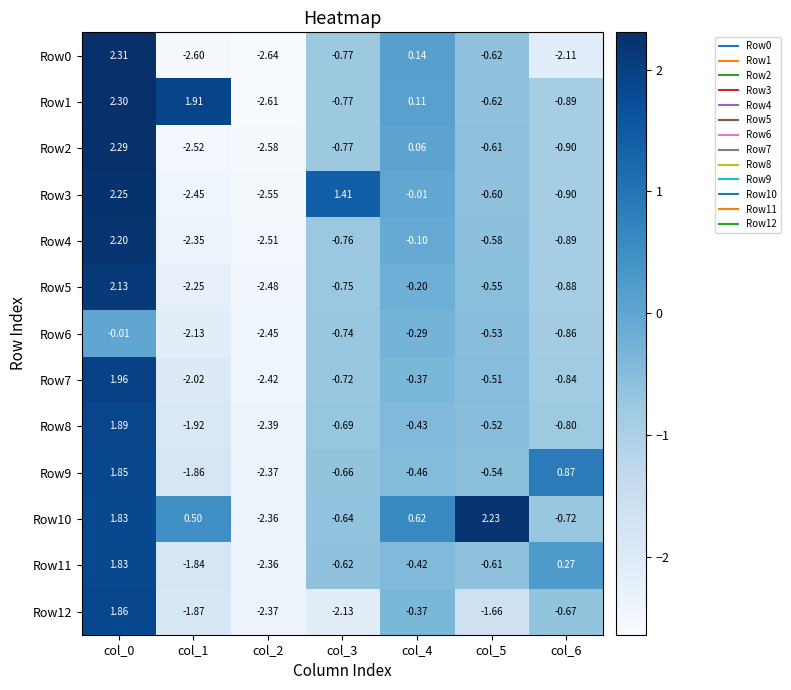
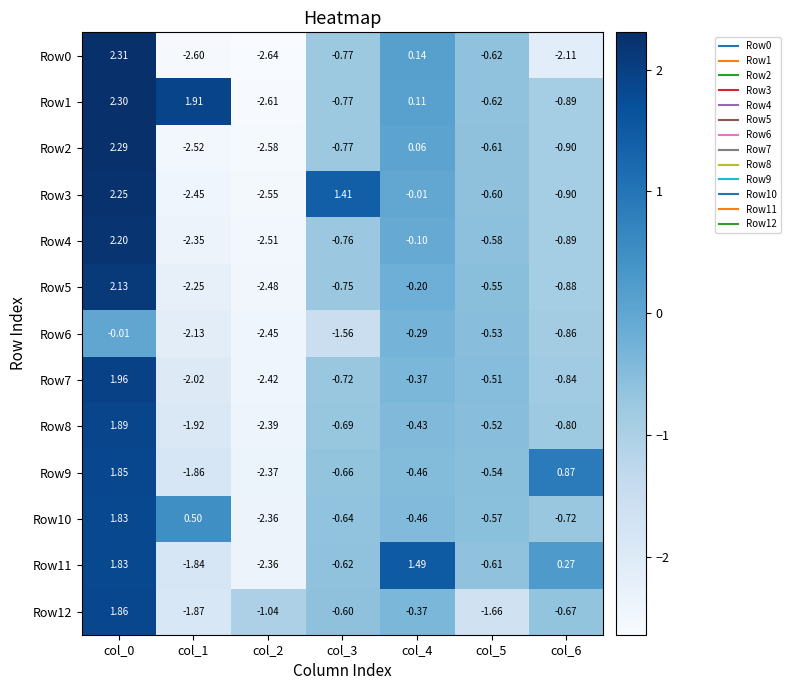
  {
    "Row0": {
      "col_0": 2.31,
      "col_1": -2.60,
      "col_2": -2.64,
      "col_3": -0.77,
      "col_4": 0.14,
      "col_5": -0.62,
      "col_6": -2.11
    },
    "Row1": {
      "col_0": 2.30,
      "col_1": 1.91,
      "col_2": -2.61,
      "col_3": -0.77,
      "col_4": 0.11,
      "col_5": -0.62,
      "col_6": -0.89
    },
    "Row2": {
      "col_0": 2.29,
      "col_1": -2.52,
      "col_2": -2.58,
      "col_3": -0.77,
      "col_4": 0.06,
      "col_5": -0.61,
      "col_6": -0.90
    },
    "Row3": {
      "col_0": 2.25,
      "col_1": -2.45,
      "col_2": -2.55,
      "col_3": 1.41,
      "col_4": -0.01,
      "col_5": -0.60,
      "col_6": -0.90
    },
    "Row4": {
      "col_0": 2.20,
      "col_1": -2.35,
      "col_2": -2.51,
      "col_3": -0.76,
      "col_4": -0.10,
      "col_5": -0.58,
      "col_6": -0.89
    },
    "Row5": {
      "col_0": 2.13,
      "col_1": -2.25,
      "col_2": -2.48,
      "col_3": -0.75,
      "col_4": -0.20,
      "col_5": -0.55,
      "col_6": -0.88
    },
    "Row6": {
      "col_0": -0.01,
      "col_1": -2.13,
      "col_2": -2.45,
-     "col_3": -0.74,
+     "col_3": -1.56,
      "col_4": -0.29,
      "col_5": -0.53,
      "col_6": -0.86
    },
    "Row7": {
      "col_0": 1.96,
      "col_1": -2.02,
      "col_2": -2.42,
      "col_3": -0.72,
      "col_4": -0.37,
      "col_5": -0.51,
      "col_6": -0.84
    },
    "Row8": {
      "col_0": 1.89,
      "col_1": -1.92,
      "col_2": -2.39,
      "col_3": -0.69,
      "col_4": -0.43,
      "col_5": -0.52,
      "col_6": -0.80
    },
    "Row9": {
      "col_0": 1.85,
      "col_1": -1.86,
      "col_2": -2.37,
      "col_3": -0.66,
      "col_4": -0.46,
      "col_5": -0.54,
      "col_6": 0.87
    },
    "Row10": {
      "col_0": 1.83,
      "col_1": 0.50,
      "col_2": -2.36,
      "col_3": -0.64,
-     "col_4": 0.62,
-     "col_5": 2.23,
+     "col_4": -0.46,
+     "col_5": -0.57,
      "col_6": -0.72
    },
    "Row11": {
      "col_0": 1.83,
      "col_1": -1.84,
      "col_2": -2.36,
      "col_3": -0.62,
-     "col_4": -0.42,
+     "col_4": 1.49,
      "col_5": -0.61,
      "col_6": 0.27
    },
    "Row12": {
      "col_0": 1.86,
      "col_1": -1.87,
-     "col_2": -2.37,
-     "col_3": -2.13,
+     "col_2": -1.04,
+     "col_3": -0.60,
      "col_4": -0.37,
      "col_5": -1.66,
      "col_6": -0.67
    }
  }
